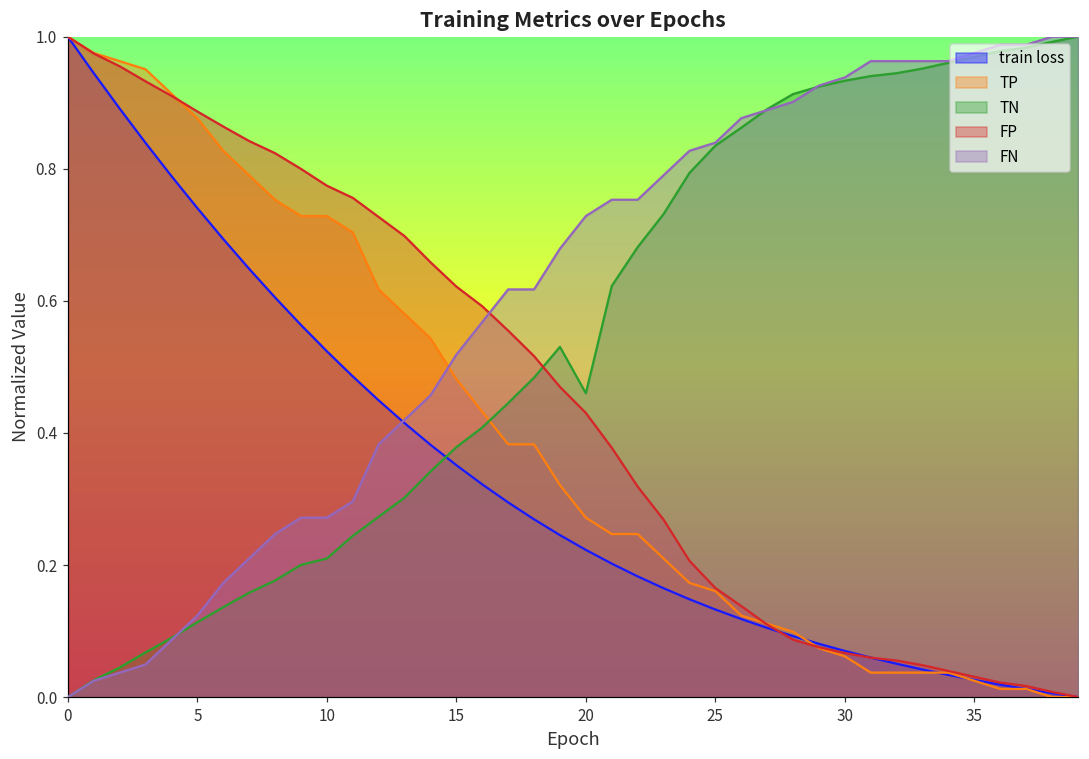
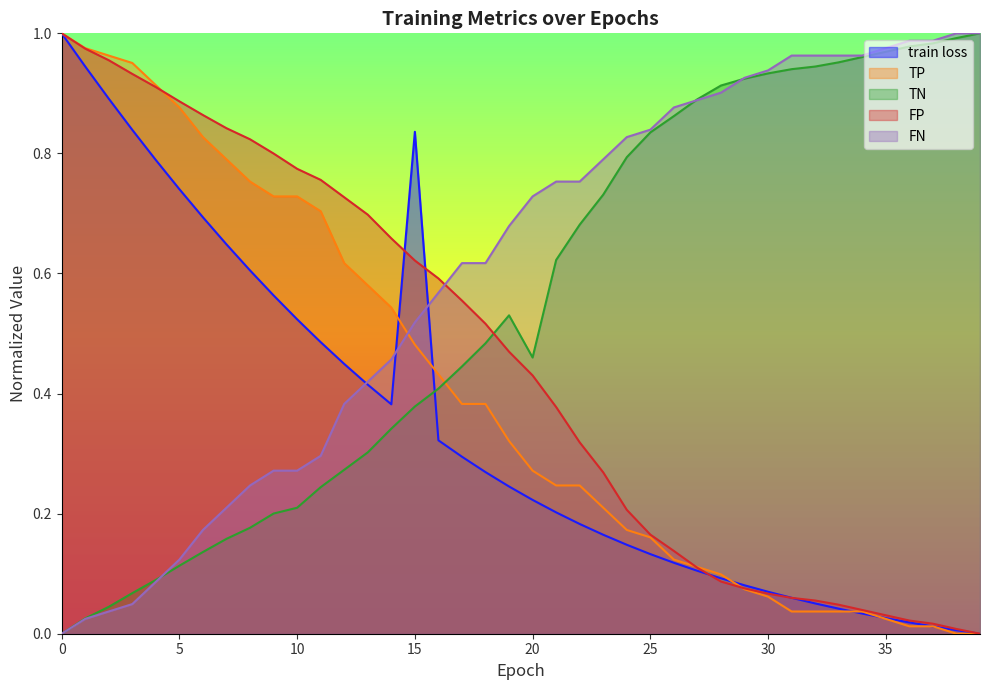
  {
    "train loss": {
      "5": 0.74,
      "10": 0.52,
-     "15": 0.35,
+     "15": 0.84,
      "20": 0.22,
      "25": 0.13
    },
    "TN": {
      "5": 0.11,
      "10": 0.21,
      "15": 0.38,
      "20": 0.46,
      "25": 0.83,
      "30": 0.93
    },
    "FN": {
      "5": 0.12,
      "10": 0.27,
      "15": 0.52,
      "20": 0.73,
      "25": 0.84,
      "30": 0.94
    }
  }
